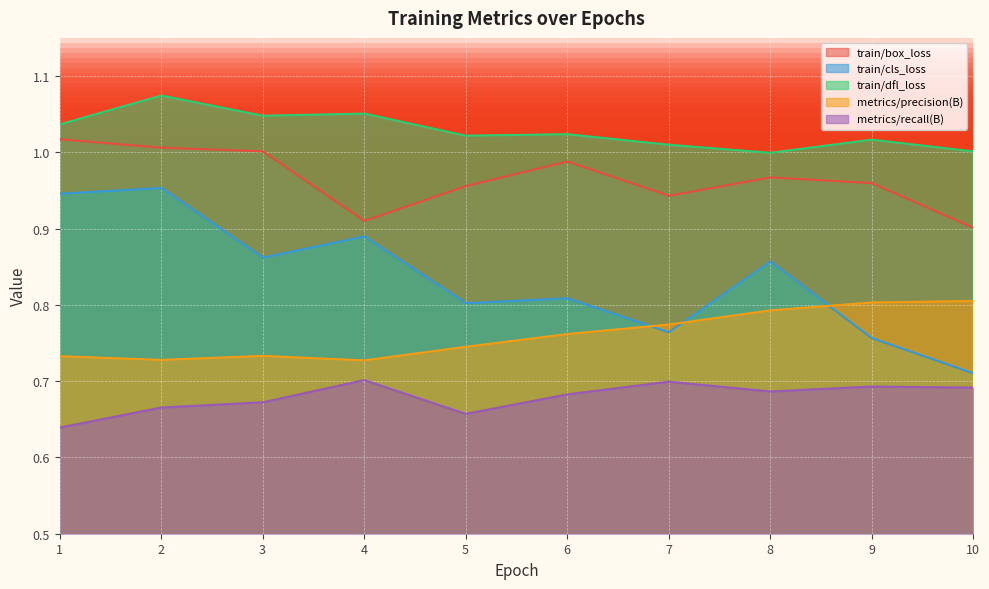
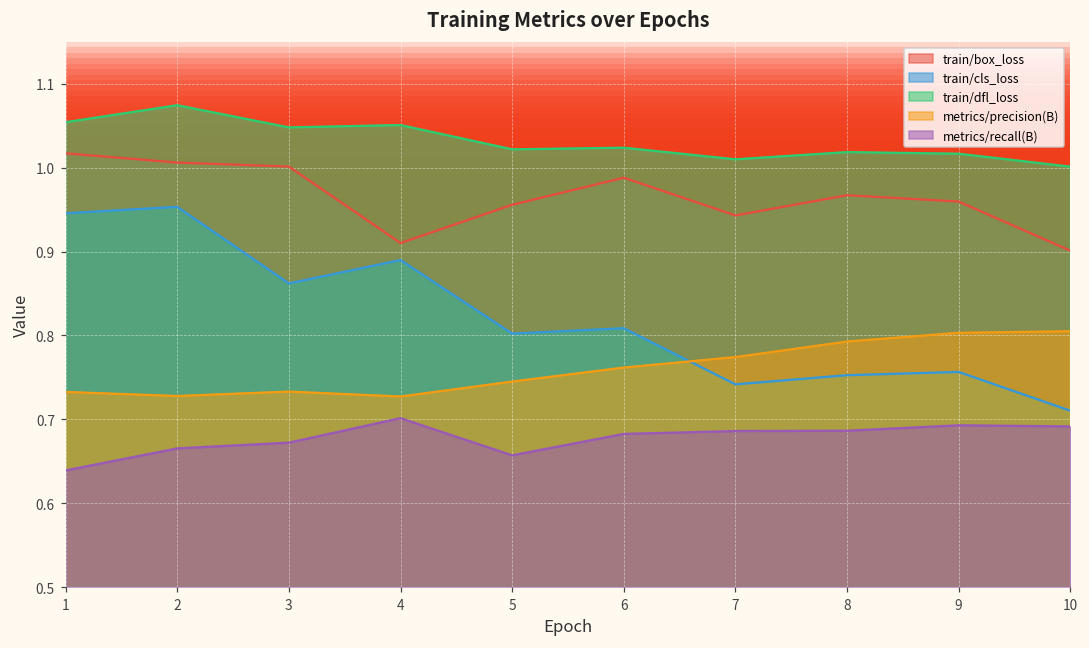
  {
    "train/box_loss": {
      "1": 1.02,
      "2": 1.01,
      "3": 1.00,
      "4": 0.91,
      "5": 0.96,
      "6": 0.99,
      "7": 0.94,
      "8": 0.97,
      "9": 0.96,
      "10": 0.90
    },
    "train/cls_loss": {
      "1": 0.95,
      "2": 0.95,
      "3": 0.86,
      "4": 0.89,
      "5": 0.80,
      "6": 0.81,
-     "7": 0.76,
-     "8": 0.86,
+     "7": 0.74,
+     "8": 0.75,
      "9": 0.76,
      "10": 0.71
    },
    "train/dfl_loss": {
-     "1": 1.04,
+     "1": 1.05,
      "2": 1.07,
      "3": 1.05,
      "4": 1.05,
      "5": 1.02,
      "6": 1.02,
      "7": 1.01,
-     "8": 1.00,
+     "8": 1.02,
      "9": 1.02,
      "10": 1.00
    },
    "metrics/precision(B)": {
      "1": 0.73,
      "2": 0.73,
      "3": 0.73,
      "4": 0.73,
      "5": 0.75,
      "6": 0.76,
      "7": 0.77,
      "8": 0.79,
      "9": 0.80,
      "10": 0.81
    },
    "metrics/recall(B)": {
      "1": 0.64,
      "2": 0.67,
      "3": 0.67,
      "4": 0.70,
      "5": 0.66,
      "6": 0.68,
-     "7": 0.70,
+     "7": 0.69,
      "8": 0.69,
      "9": 0.69,
      "10": 0.69
    }
  }
